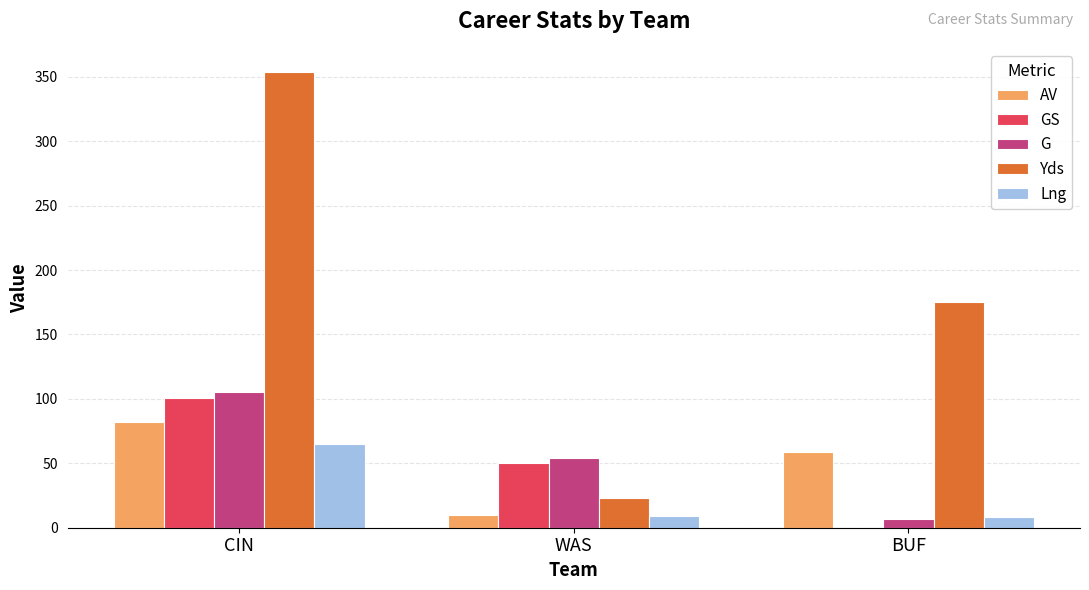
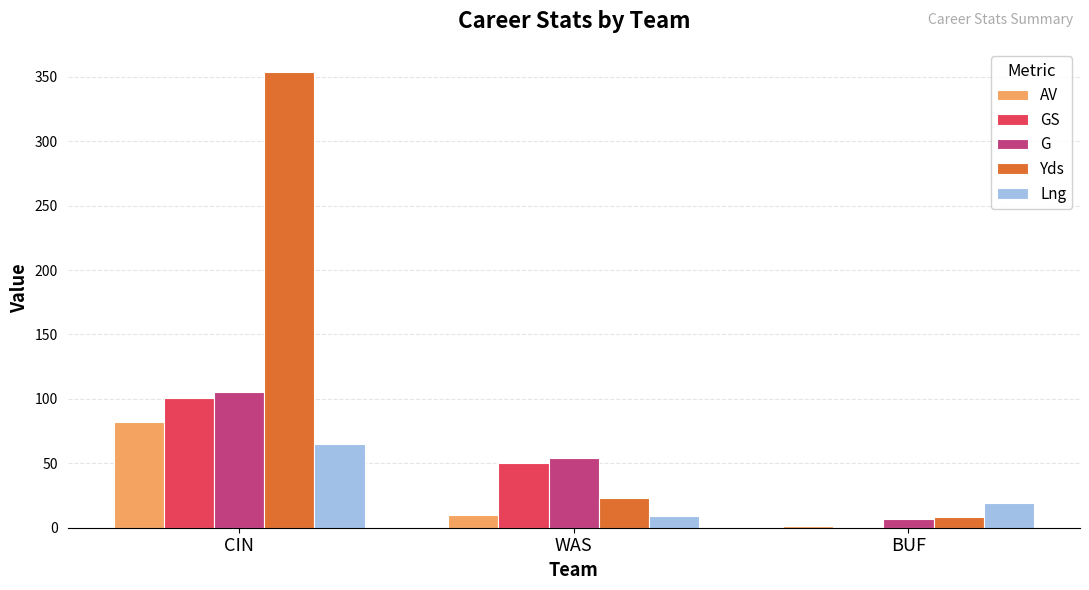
  {
    "AV": {
      "CIN": 82,
      "WAS": 10,
-     "BUF": 59
+     "BUF": 1
    },
    "Yds": {
      "CIN": 354,
      "WAS": 23,
-     "BUF": 175
+     "BUF": 8
    },
    "Lng": {
      "CIN": 65,
      "WAS": 9,
-     "BUF": 8
+     "BUF": 19
    }
  }
